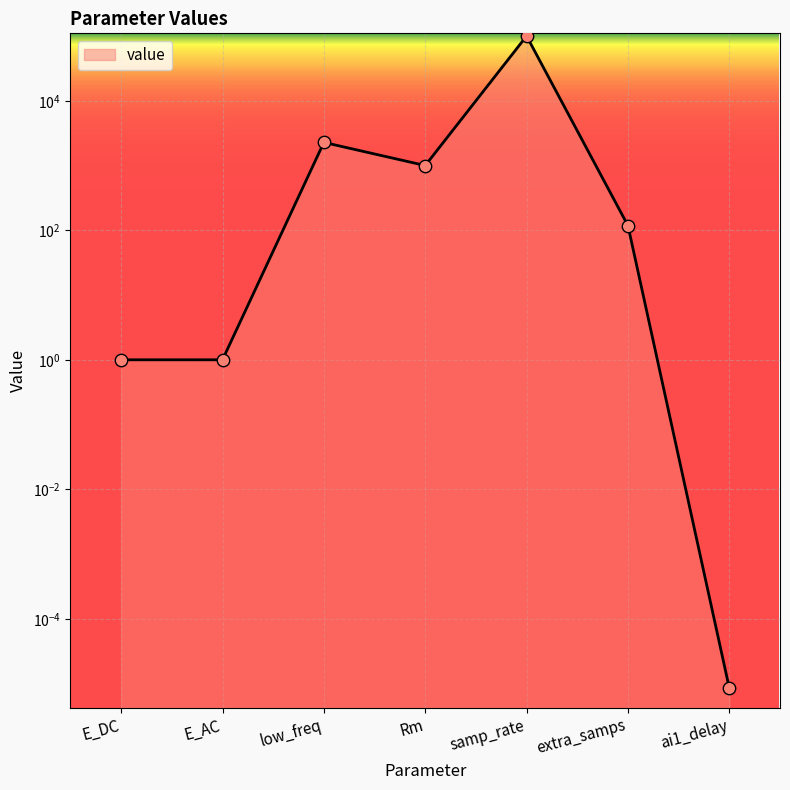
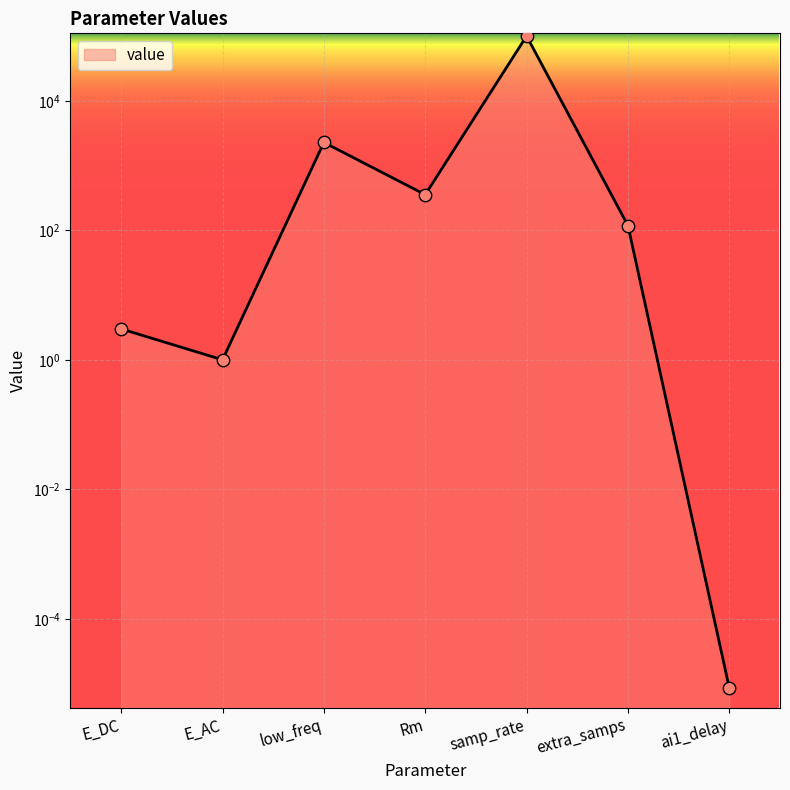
  {
-   "E_DC": 1,
+   "E_DC": 3,
    "E_AC": 1,
    "low_freq": 2300,
-   "Rm": 1000,
+   "Rm": 400,
    "samp_rate": 100000,
    "extra_samps": 120,
    "ai1_delay": 0.000009
  }
